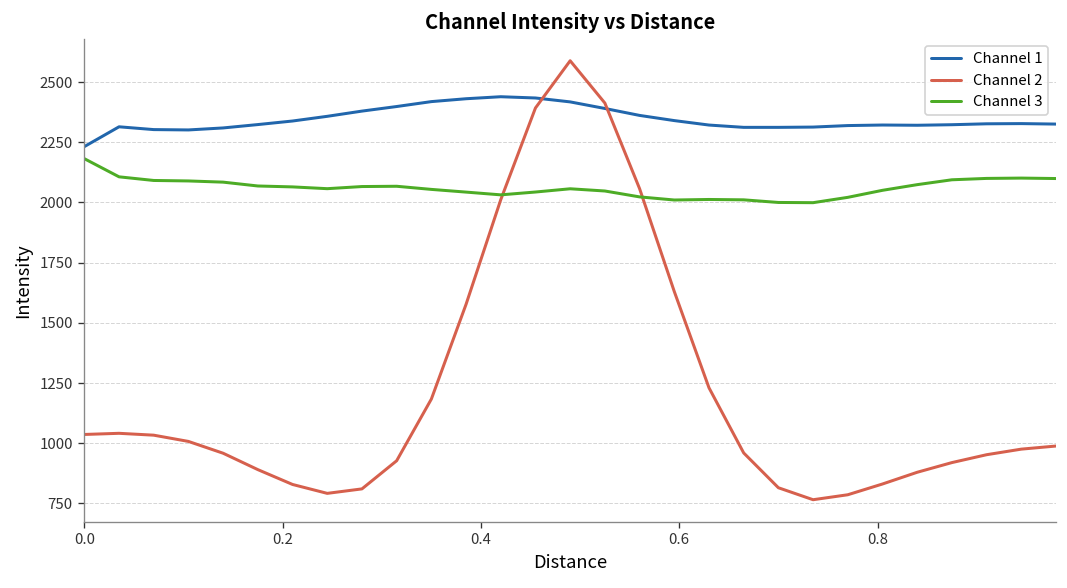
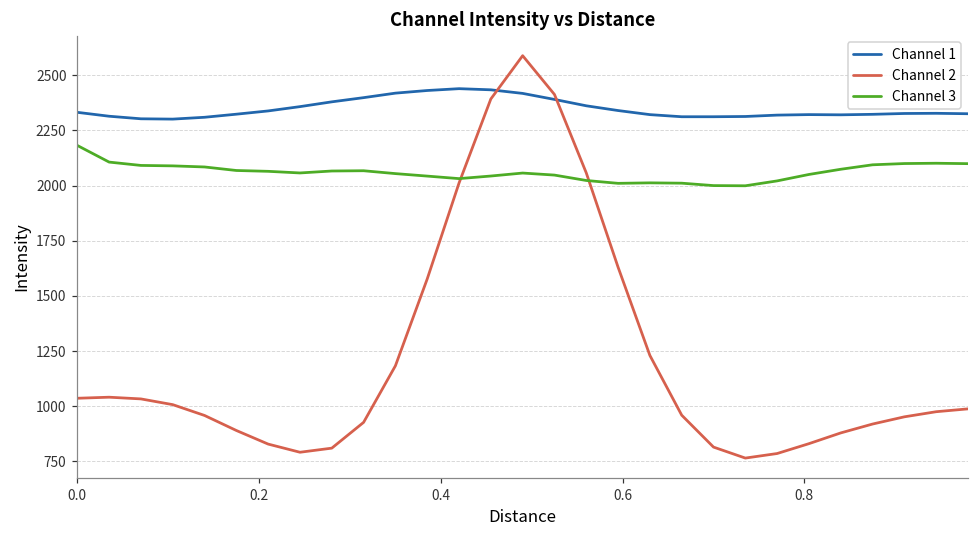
  {
    "Channel 1": {
-     "0.0": 2230
+     "0.0": 2330
    },
    "Channel 2": {
      "0.0": 1040
    },
    "Channel 3": {
      "0.0": 2180
    }
  }
